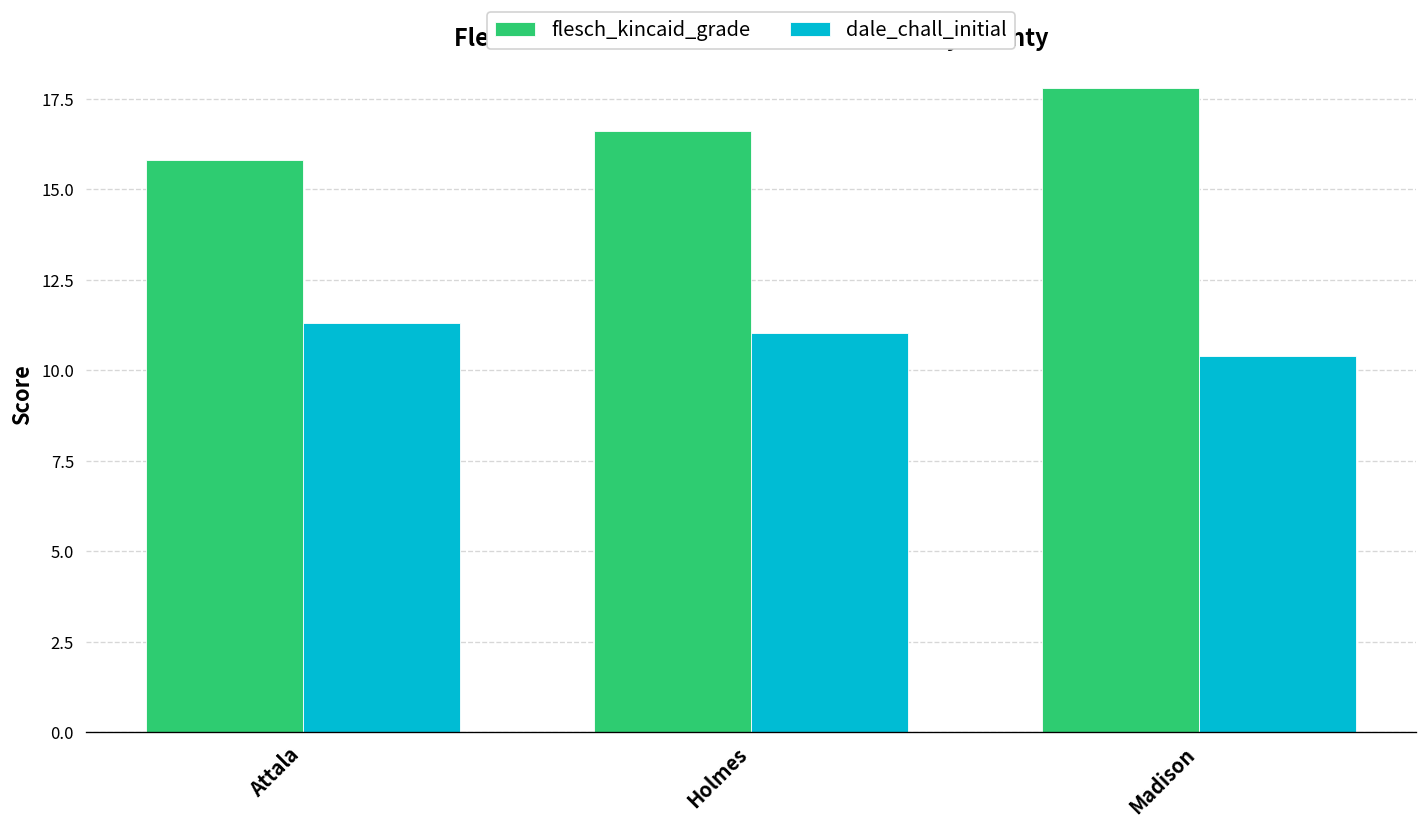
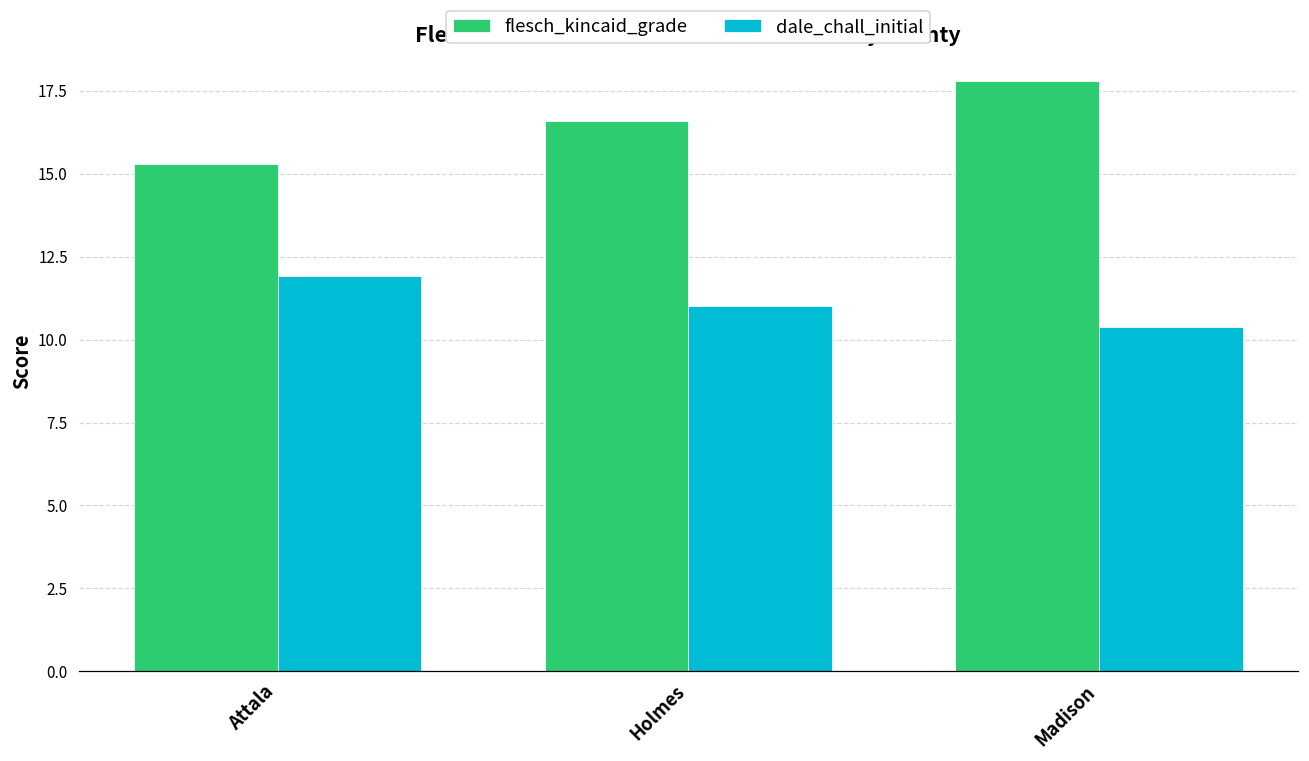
  {
    "flesch_kincaid_grade": {
-     "Attala": 15.8,
+     "Attala": 15.3,
      "Holmes": 16.6,
      "Madison": 17.8
    },
    "dale_chall_initial": {
-     "Attala": 11.3,
+     "Attala": 11.9,
      "Holmes": 11.0,
      "Madison": 10.4
    }
  }
